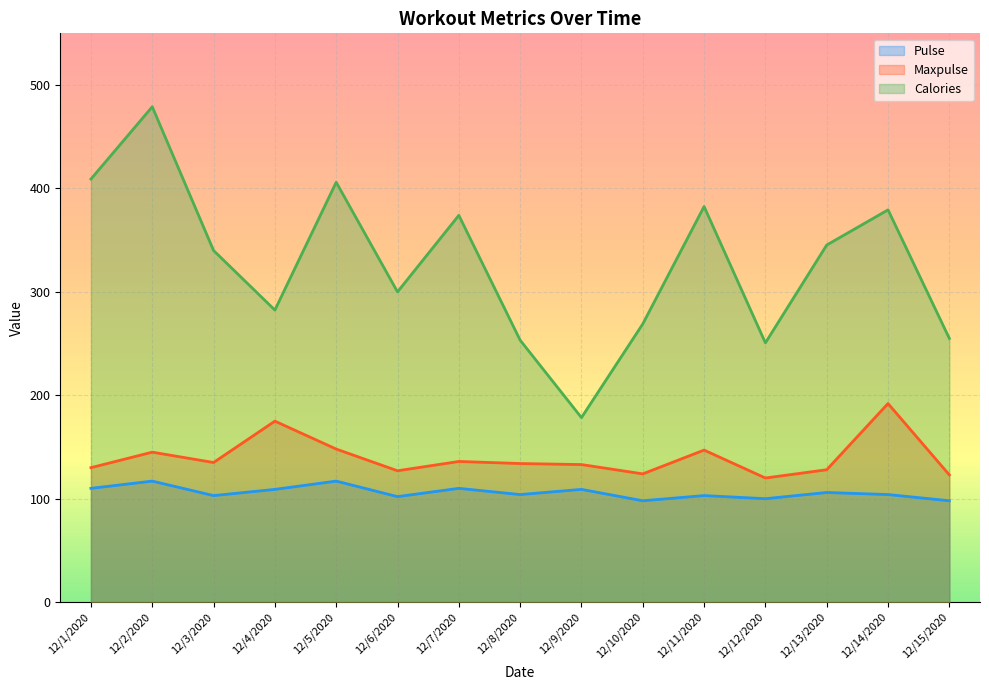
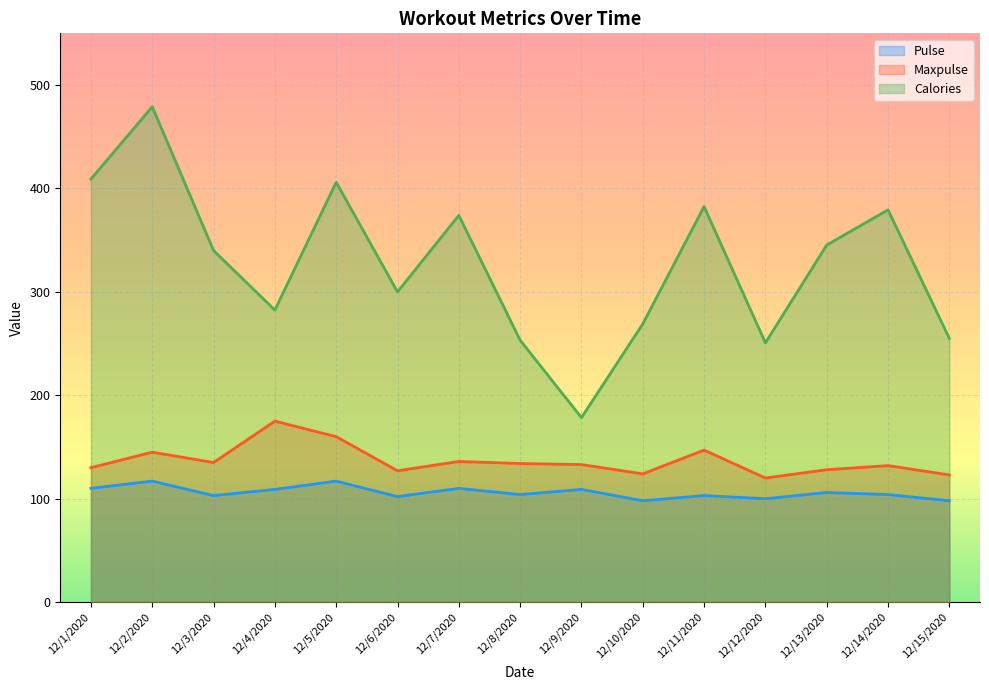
  {
    "Pulse": {
      "12/1/2020": 110,
      "12/2/2020": 117,
      "12/3/2020": 103,
      "12/4/2020": 109,
      "12/5/2020": 117,
      "12/6/2020": 102,
      "12/7/2020": 110,
      "12/8/2020": 104,
      "12/9/2020": 109,
      "12/10/2020": 98,
      "12/11/2020": 103,
      "12/12/2020": 100,
      "12/13/2020": 106,
      "12/14/2020": 104,
      "12/15/2020": 98
    },
    "Maxpulse": {
      "12/1/2020": 130,
      "12/2/2020": 145,
      "12/3/2020": 135,
      "12/4/2020": 175,
-     "12/5/2020": 148,
+     "12/5/2020": 160,
      "12/6/2020": 127,
      "12/7/2020": 136,
      "12/8/2020": 134,
      "12/9/2020": 133,
      "12/10/2020": 124,
      "12/11/2020": 147,
      "12/12/2020": 120,
      "12/13/2020": 128,
-     "12/14/2020": 192,
+     "12/14/2020": 132,
      "12/15/2020": 123
    },
    "Calories": {
      "12/1/2020": 409,
      "12/2/2020": 479,
      "12/3/2020": 340,
      "12/4/2020": 282,
      "12/5/2020": 406,
      "12/6/2020": 300,
      "12/7/2020": 374,
      "12/8/2020": 253,
      "12/9/2020": 178,
      "12/10/2020": 269,
      "12/11/2020": 383,
      "12/12/2020": 251,
      "12/13/2020": 345,
      "12/14/2020": 379,
      "12/15/2020": 255
    }
  }
